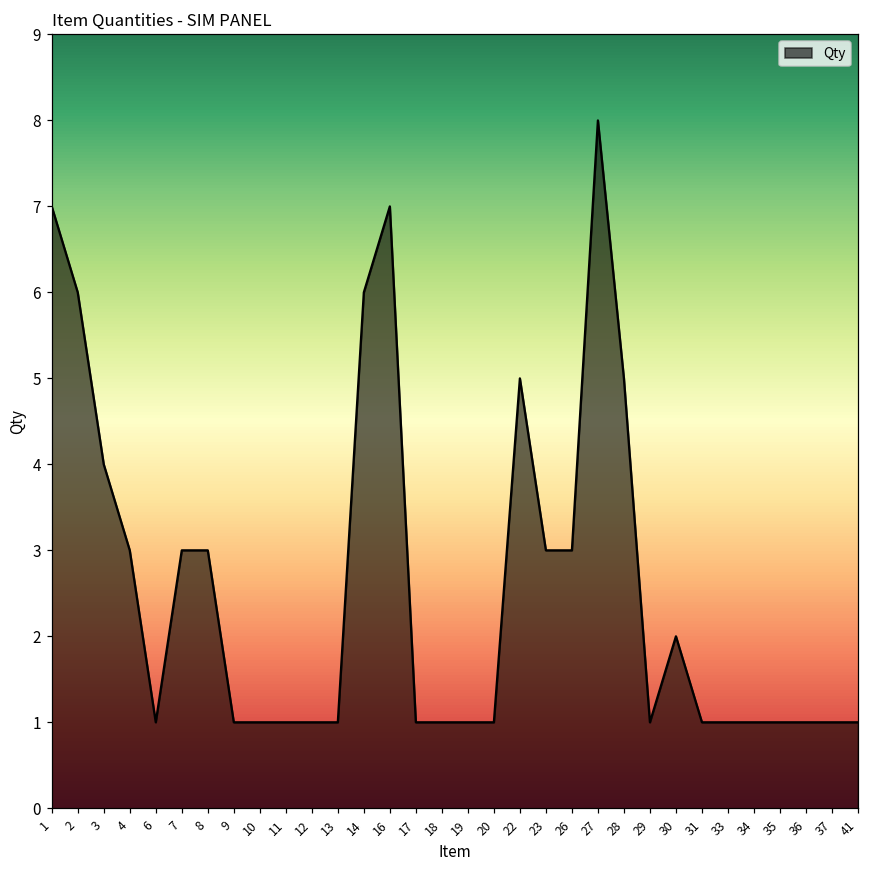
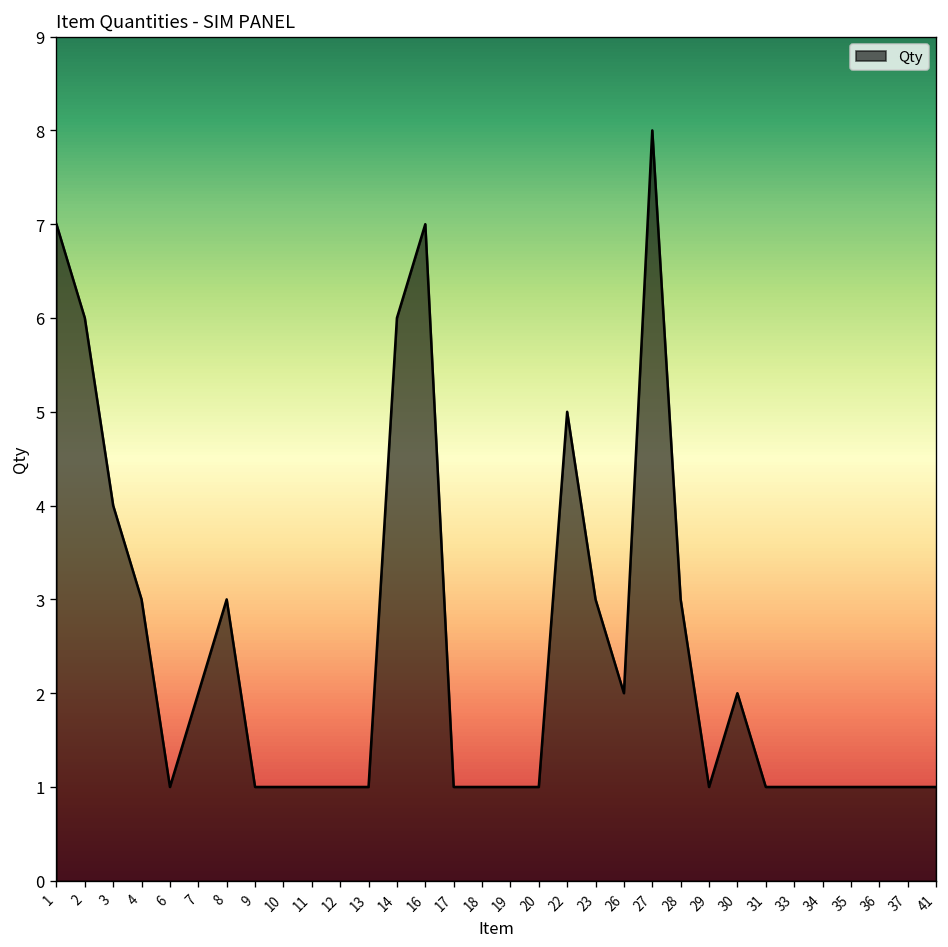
  {
    "1": 7,
    "2": 6,
    "3": 4,
    "4": 3,
    "6": 1,
-   "7": 3,
+   "7": 2,
    "8": 3,
    "9": 1,
    "10": 1,
    "11": 1,
    "12": 1,
    "13": 1,
    "14": 6,
    "16": 7,
    "17": 1,
    "18": 1,
    "19": 1,
    "20": 1,
    "22": 5,
    "23": 3,
-   "26": 3,
+   "26": 2,
    "27": 8,
-   "28": 5,
+   "28": 3,
    "29": 1,
    "30": 2,
    "31": 1,
    "33": 1,
    "34": 1,
    "35": 1,
    "36": 1,
    "37": 1,
    "41": 1
  }
